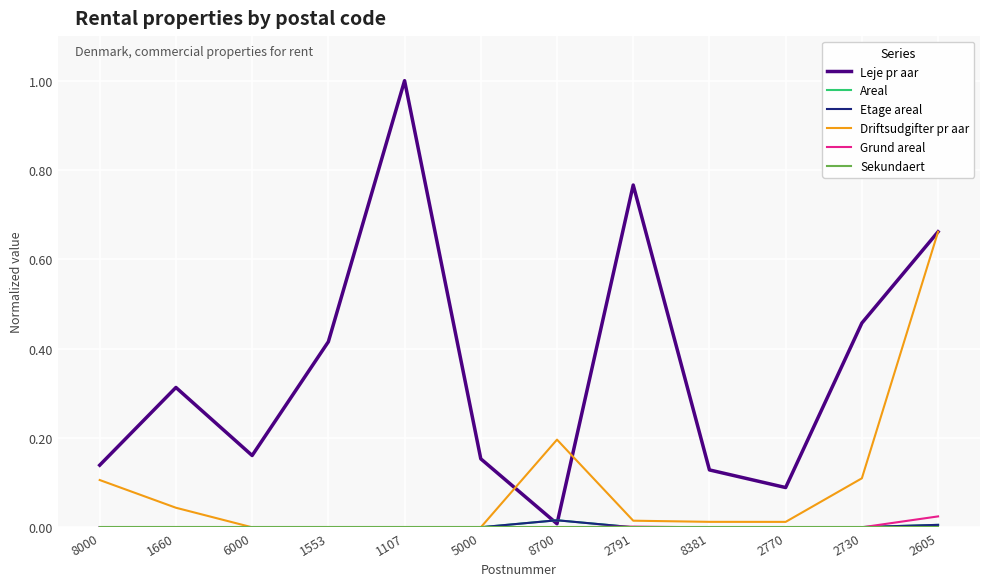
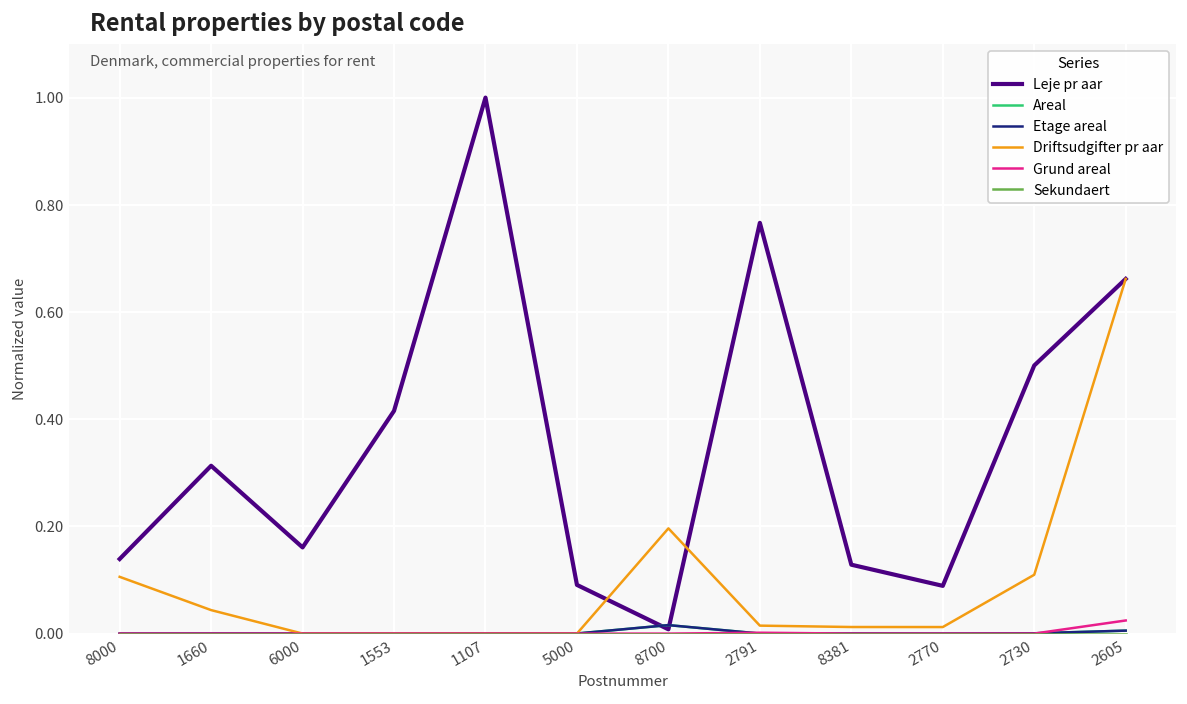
  {
    "Leje pr aar": {
      "8000": 0.14,
      "1660": 0.31,
      "6000": 0.16,
      "1553": 0.42,
      "1107": 1.00,
-     "5000": 0.15,
+     "5000": 0.09,
      "8700": 0.01,
      "2791": 0.77,
      "8381": 0.13,
      "2770": 0.09,
-     "2730": 0.46
+     "2730": 0.50
    },
    "Etage areal": {
      "8700": 0.02
    },
    "Driftsudgifter pr aar": {
      "8000": 0.11,
      "1660": 0.04,
      "8700": 0.20,
      "2791": 0.01,
      "8381": 0.01,
      "2770": 0.01,
      "2730": 0.11
    },
    "Grund areal": {
      "2605": 0.02
    }
  }
